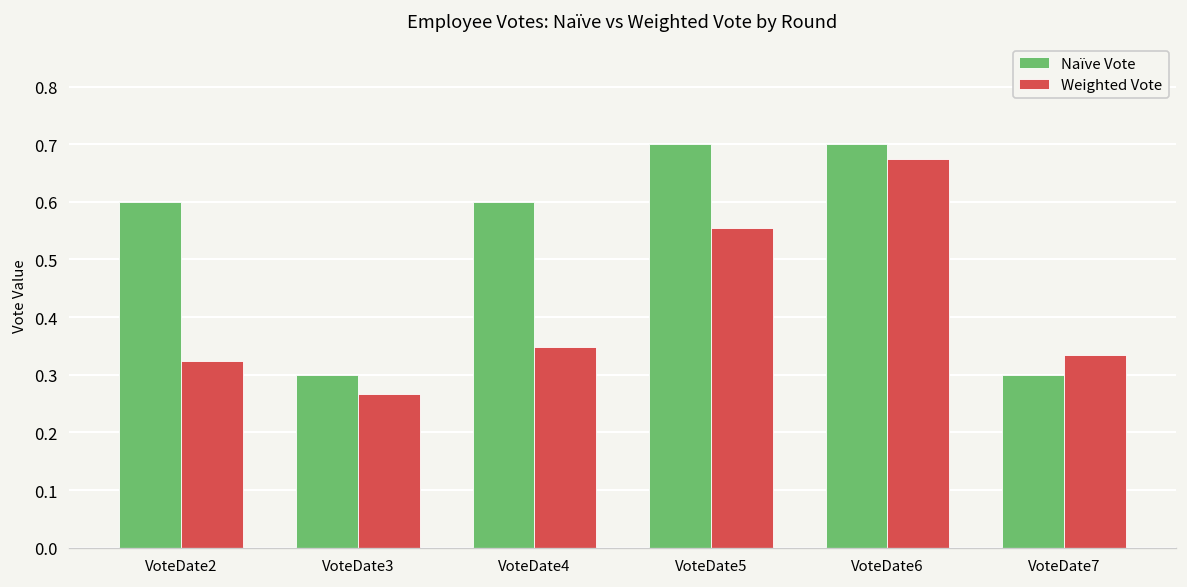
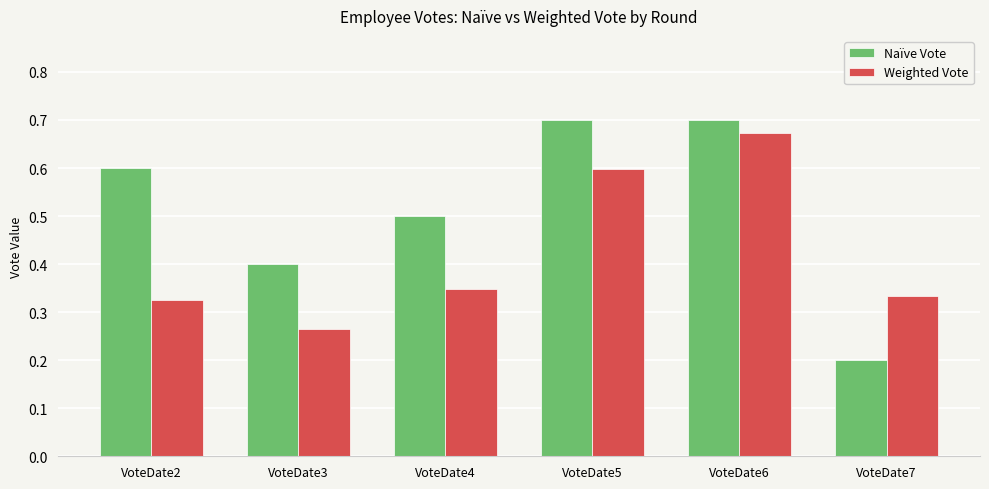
  {
    "Naïve Vote": {
      "VoteDate2": 0.6,
-     "VoteDate3": 0.3,
-     "VoteDate4": 0.6,
+     "VoteDate3": 0.4,
+     "VoteDate4": 0.5,
      "VoteDate5": 0.7,
      "VoteDate6": 0.7,
-     "VoteDate7": 0.3
+     "VoteDate7": 0.2
    },
    "Weighted Vote": {
      "VoteDate2": 0.32,
      "VoteDate3": 0.27,
      "VoteDate4": 0.35,
-     "VoteDate5": 0.56,
+     "VoteDate5": 0.60,
      "VoteDate6": 0.67,
      "VoteDate7": 0.33
    }
  }
